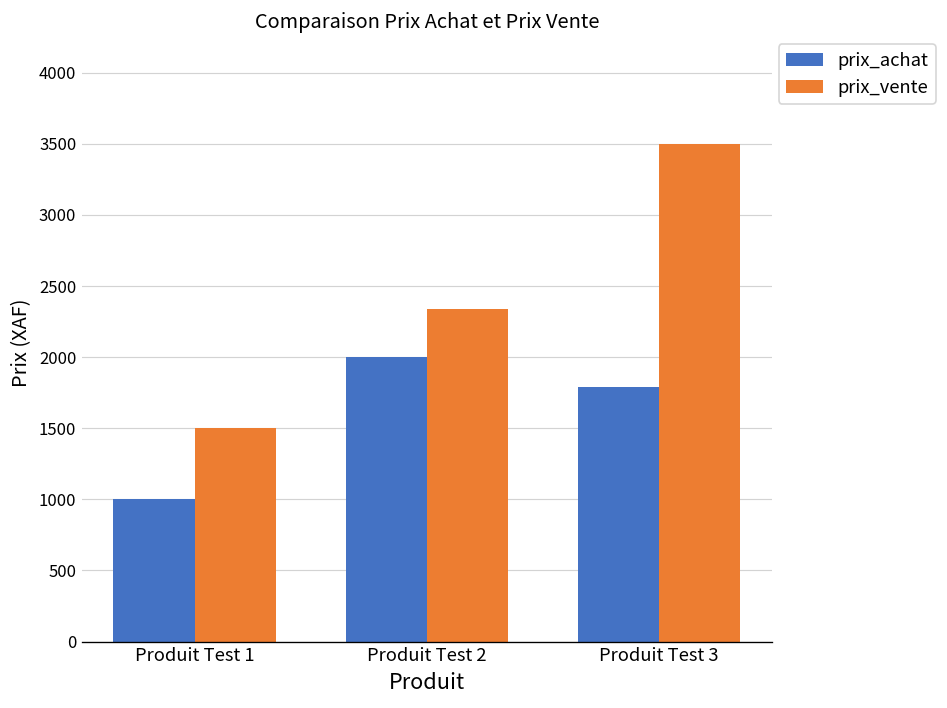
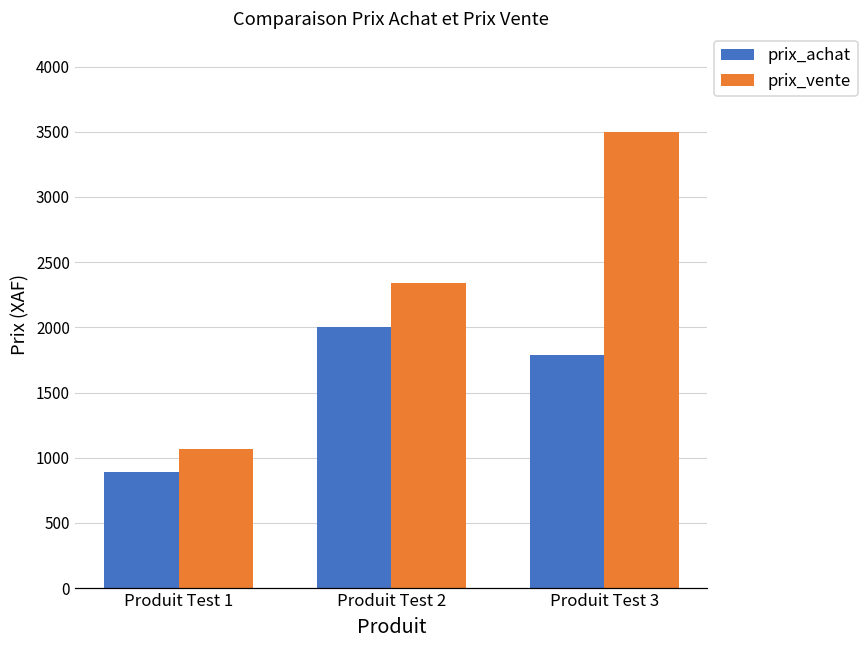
  {
    "prix_achat": {
-     "Produit Test 1": 1000,
+     "Produit Test 1": 890,
      "Produit Test 2": 2000,
      "Produit Test 3": 1790
    },
    "prix_vente": {
-     "Produit Test 1": 1500,
+     "Produit Test 1": 1070,
      "Produit Test 2": 2340,
      "Produit Test 3": 3500
    }
  }
